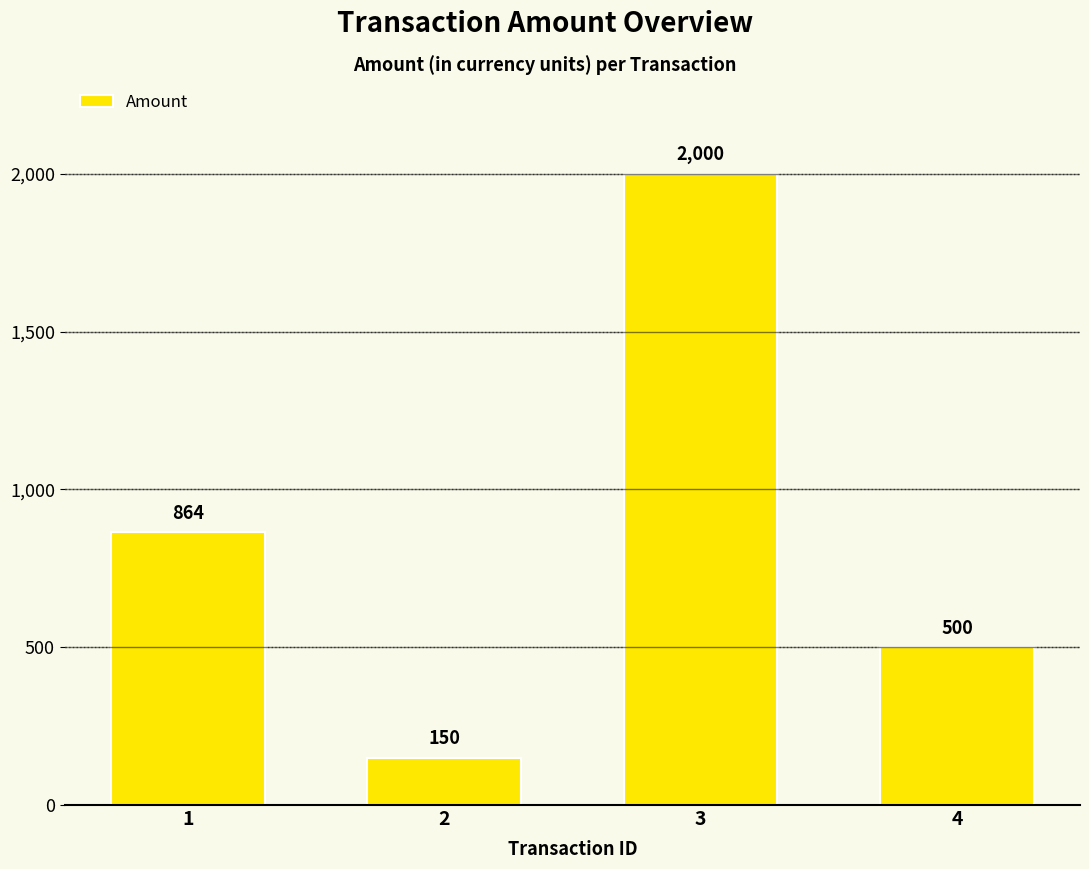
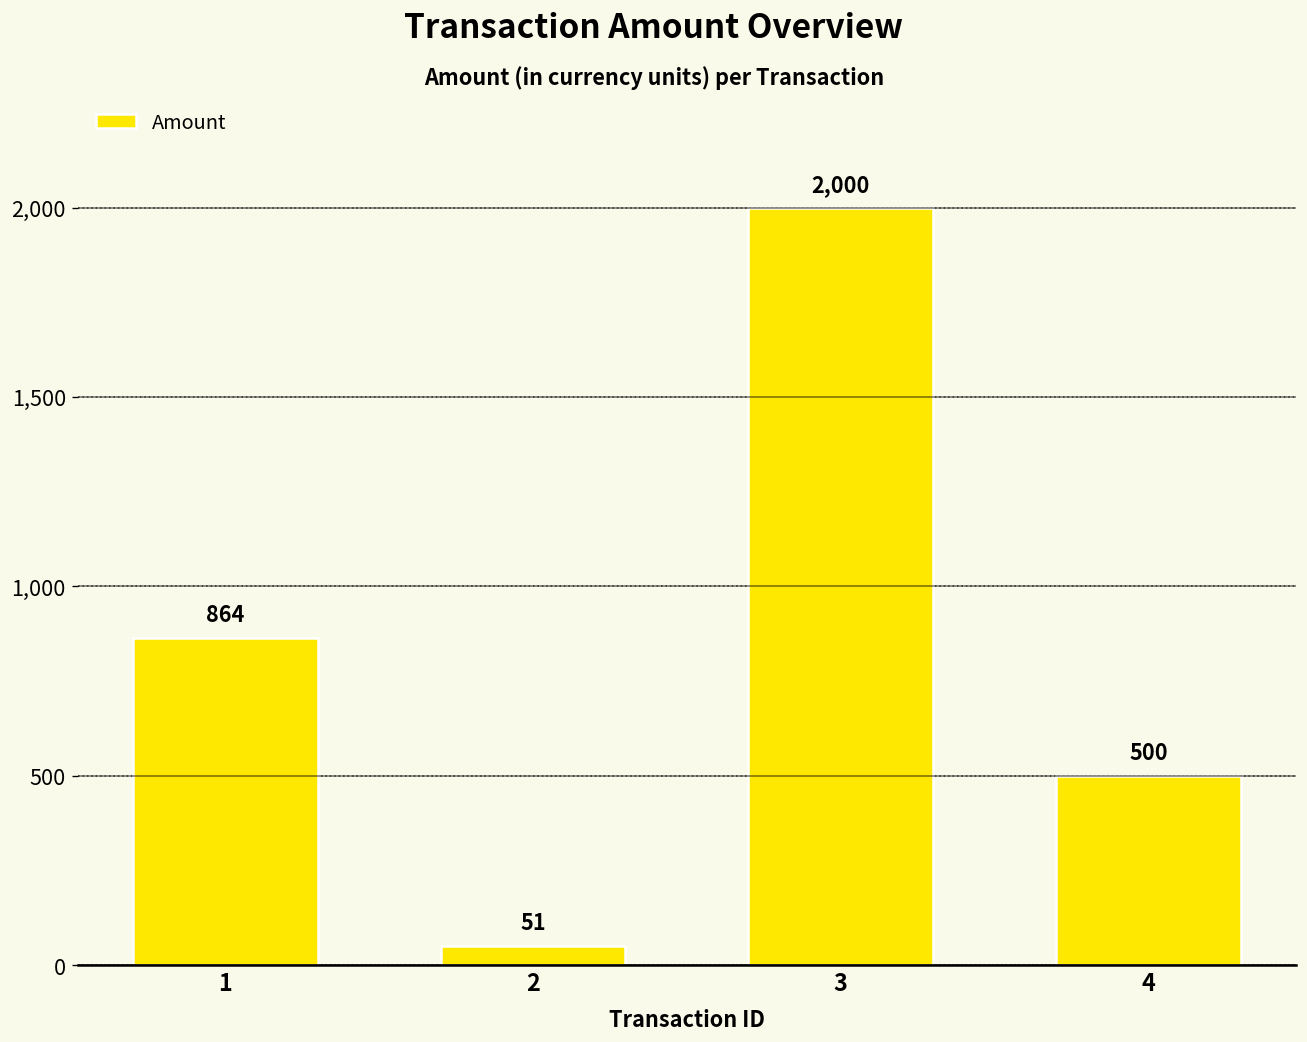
  {
    "1": "864",
-   "2": "150",
+   "2": "51",
    "3": "2,000",
    "4": "500"
  }
